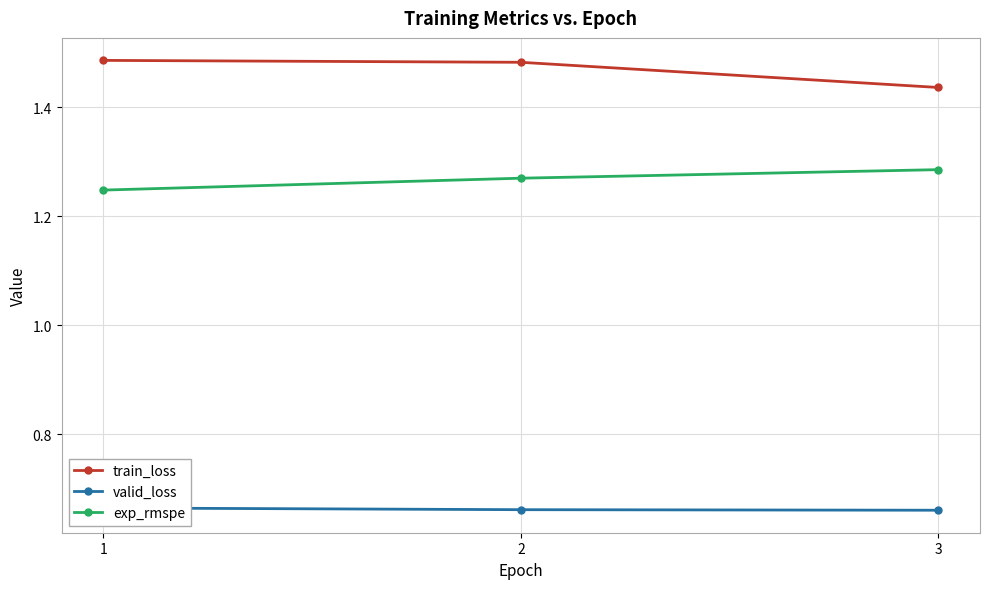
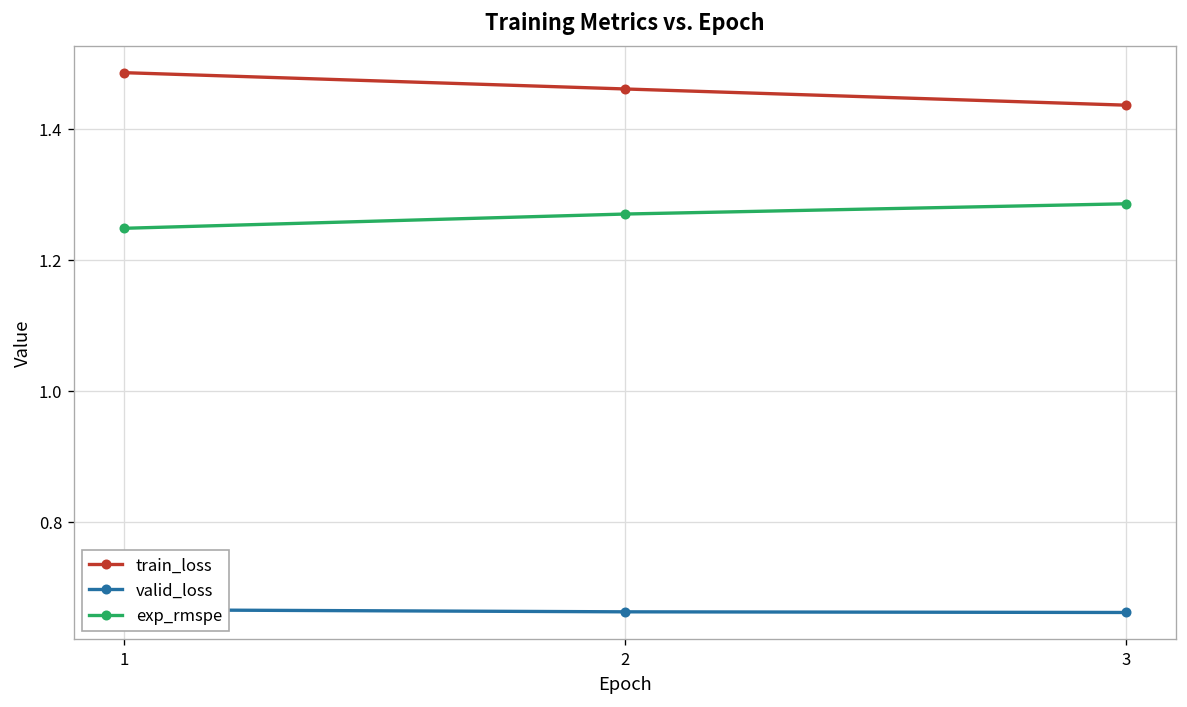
  {
    "train_loss": {
      "1": 1.49,
-     "2": 1.48,
+     "2": 1.46,
      "3": 1.44
    },
    "valid_loss": {
      "2": 0.66,
      "3": 0.66
    },
    "exp_rmspe": {
      "1": 1.25,
      "2": 1.27,
      "3": 1.29
    }
  }
